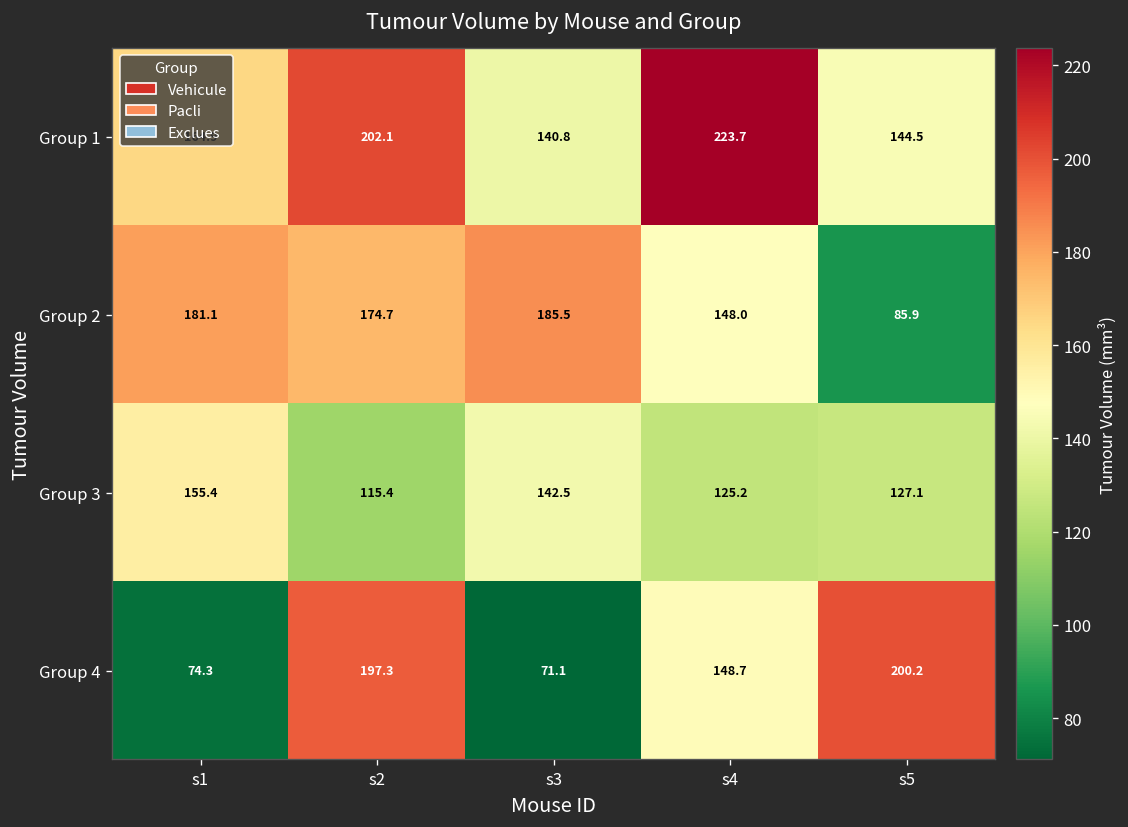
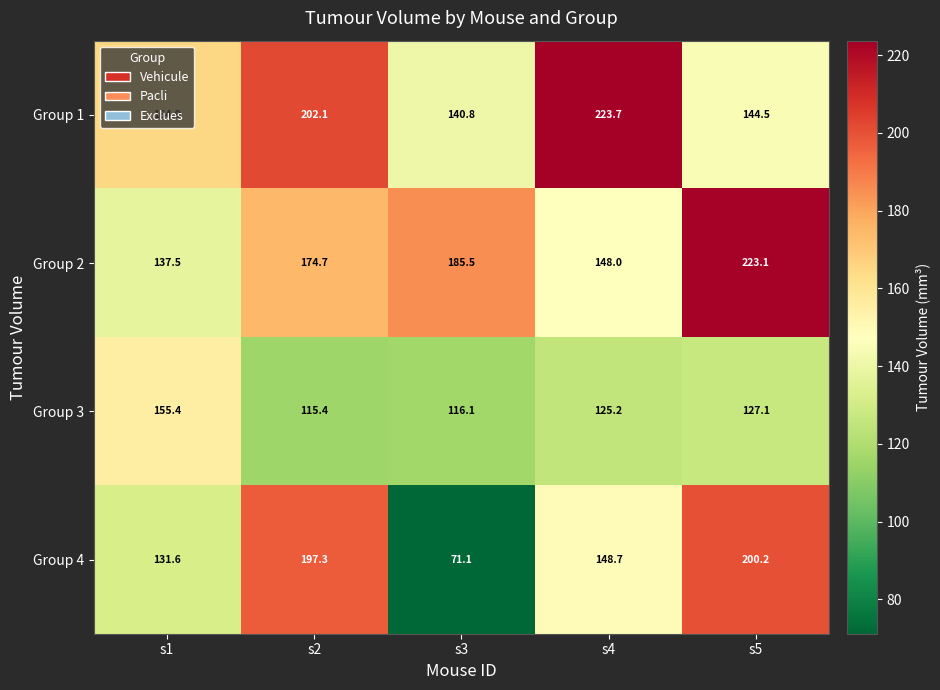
  {
    "Group 1": {
      "s2": 202.1,
      "s3": 140.8,
      "s4": 223.7,
      "s5": 144.5
    },
    "Group 2": {
-     "s1": 181.1,
+     "s1": 137.5,
      "s2": 174.7,
      "s3": 185.5,
      "s4": 148.0,
-     "s5": 85.9
+     "s5": 223.1
    },
    "Group 3": {
      "s1": 155.4,
      "s2": 115.4,
-     "s3": 142.5,
+     "s3": 116.1,
      "s4": 125.2,
      "s5": 127.1
    },
    "Group 4": {
-     "s1": 74.3,
+     "s1": 131.6,
      "s2": 197.3,
      "s3": 71.1,
      "s4": 148.7,
      "s5": 200.2
    }
  }
